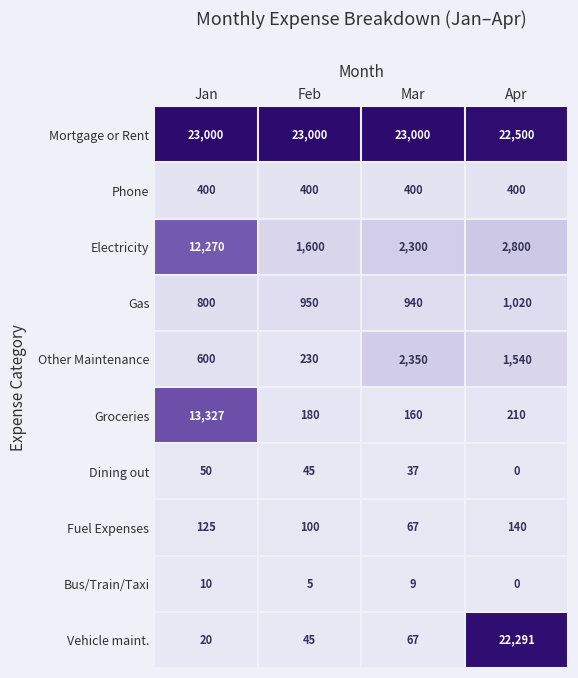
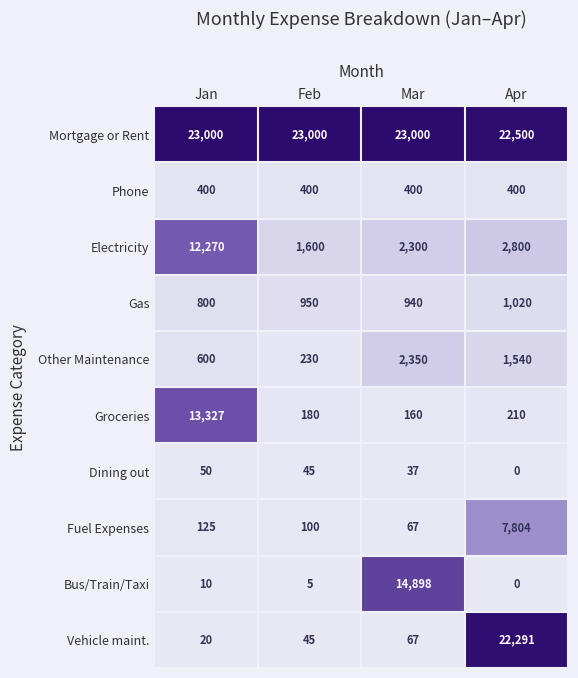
  {
    "Mortgage or Rent": {
      "Jan": "23,000",
      "Feb": "23,000",
      "Mar": "23,000",
      "Apr": "22,500"
    },
    "Phone": {
      "Jan": "400",
      "Feb": "400",
      "Mar": "400",
      "Apr": "400"
    },
    "Electricity": {
      "Jan": "12,270",
      "Feb": "1,600",
      "Mar": "2,300",
      "Apr": "2,800"
    },
    "Gas": {
      "Jan": "800",
      "Feb": "950",
      "Mar": "940",
      "Apr": "1,020"
    },
    "Other Maintenance": {
      "Jan": "600",
      "Feb": "230",
      "Mar": "2,350",
      "Apr": "1,540"
    },
    "Groceries": {
      "Jan": "13,327",
      "Feb": "180",
      "Mar": "160",
      "Apr": "210"
    },
    "Dining out": {
      "Jan": "50",
      "Feb": "45",
      "Mar": "37",
      "Apr": "0"
    },
    "Fuel Expenses": {
      "Jan": "125",
      "Feb": "100",
      "Mar": "67",
-     "Apr": "140"
+     "Apr": "7,804"
    },
    "Bus/Train/Taxi": {
      "Jan": "10",
      "Feb": "5",
-     "Mar": "9",
+     "Mar": "14,898",
      "Apr": "0"
    },
    "Vehicle maint.": {
      "Jan": "20",
      "Feb": "45",
      "Mar": "67",
      "Apr": "22,291"
    }
  }
